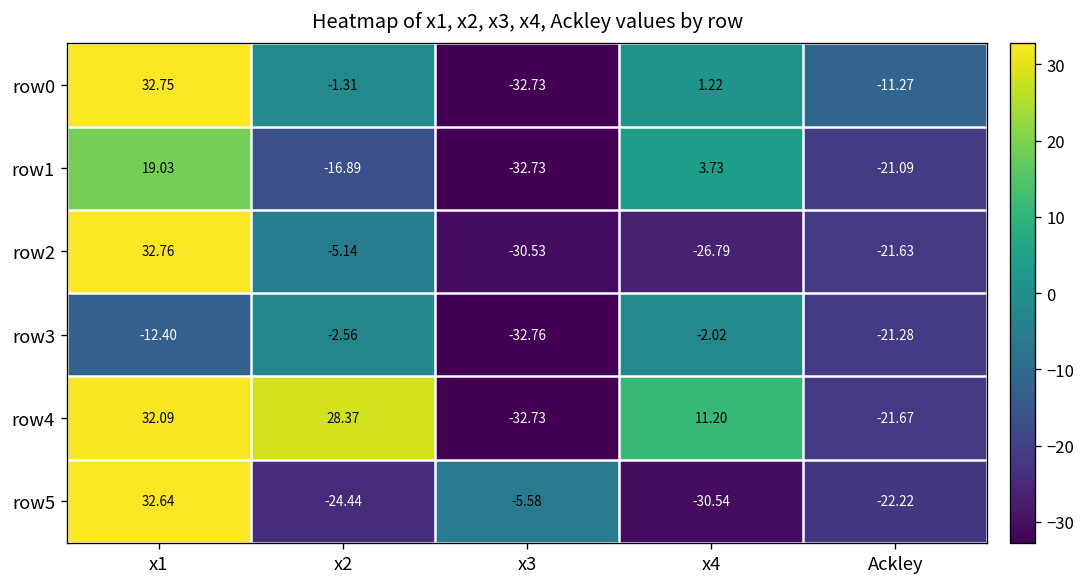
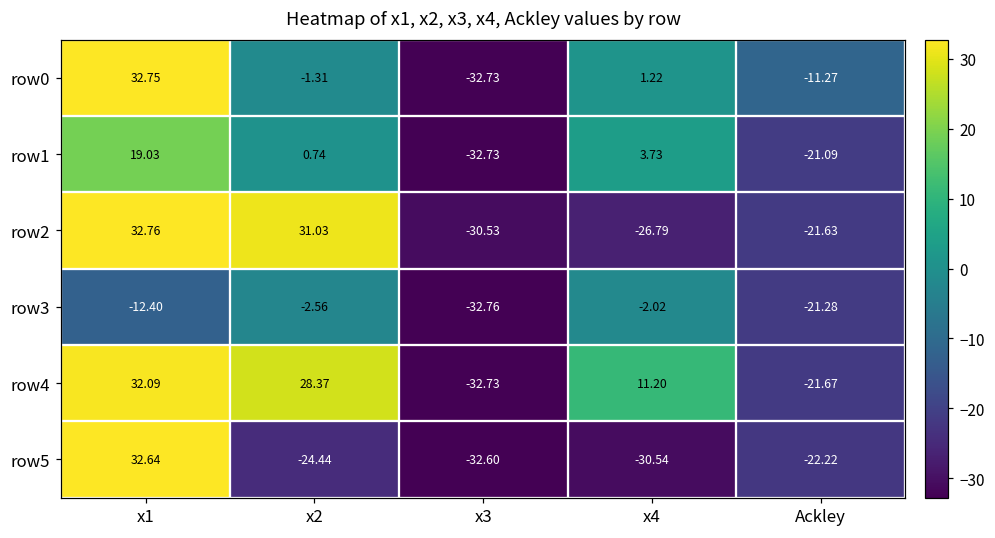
  {
    "row0": {
      "x1": 32.75,
      "x2": -1.31,
      "x3": -32.73,
      "x4": 1.22,
      "Ackley": -11.27
    },
    "row1": {
      "x1": 19.03,
-     "x2": -16.89,
+     "x2": 0.74,
      "x3": -32.73,
      "x4": 3.73,
      "Ackley": -21.09
    },
    "row2": {
      "x1": 32.76,
-     "x2": -5.14,
+     "x2": 31.03,
      "x3": -30.53,
      "x4": -26.79,
      "Ackley": -21.63
    },
    "row3": {
      "x1": -12.40,
      "x2": -2.56,
      "x3": -32.76,
      "x4": -2.02,
      "Ackley": -21.28
    },
    "row4": {
      "x1": 32.09,
      "x2": 28.37,
      "x3": -32.73,
      "x4": 11.20,
      "Ackley": -21.67
    },
    "row5": {
      "x1": 32.64,
      "x2": -24.44,
-     "x3": -5.58,
+     "x3": -32.60,
      "x4": -30.54,
      "Ackley": -22.22
    }
  }
